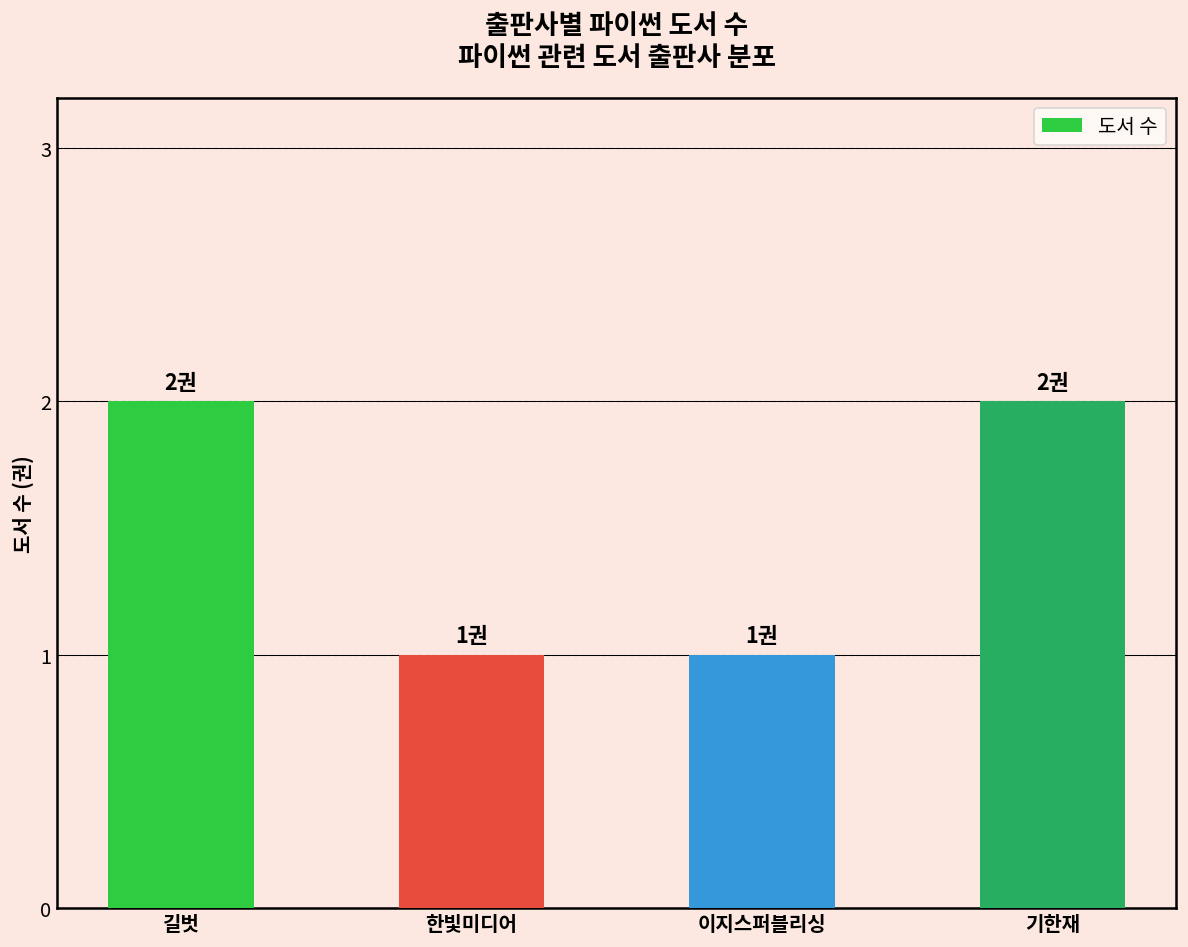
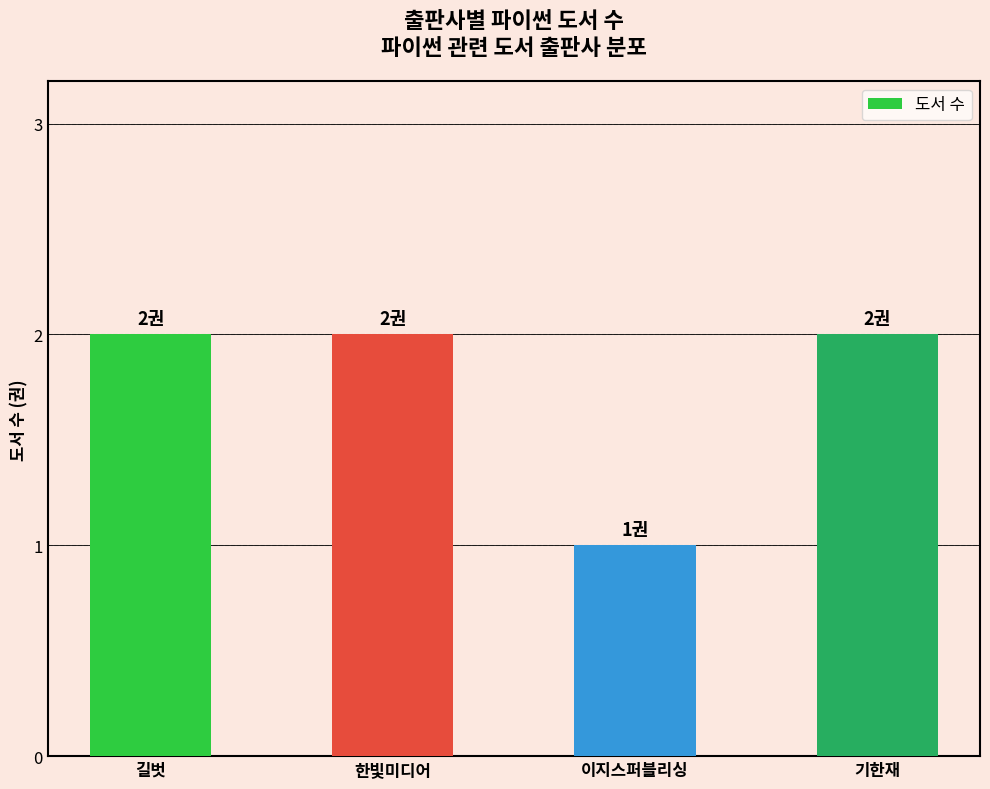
  {
    "길벗": "2권",
-   "한빛미디어": "1권",
+   "한빛미디어": "2권",
    "이지스퍼블리싱": "1권",
    "기한재": "2권"
  }
